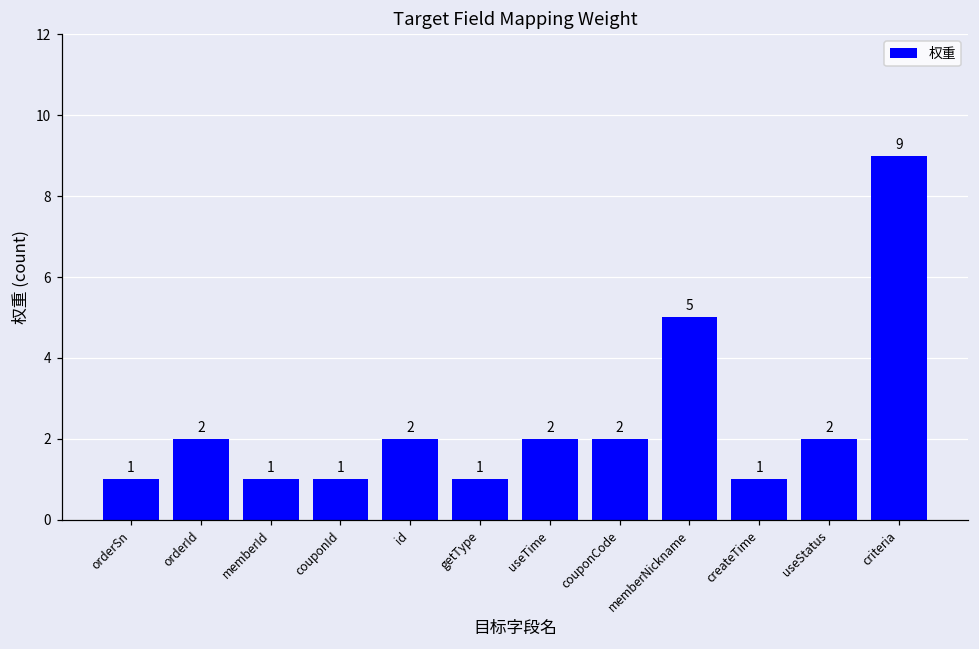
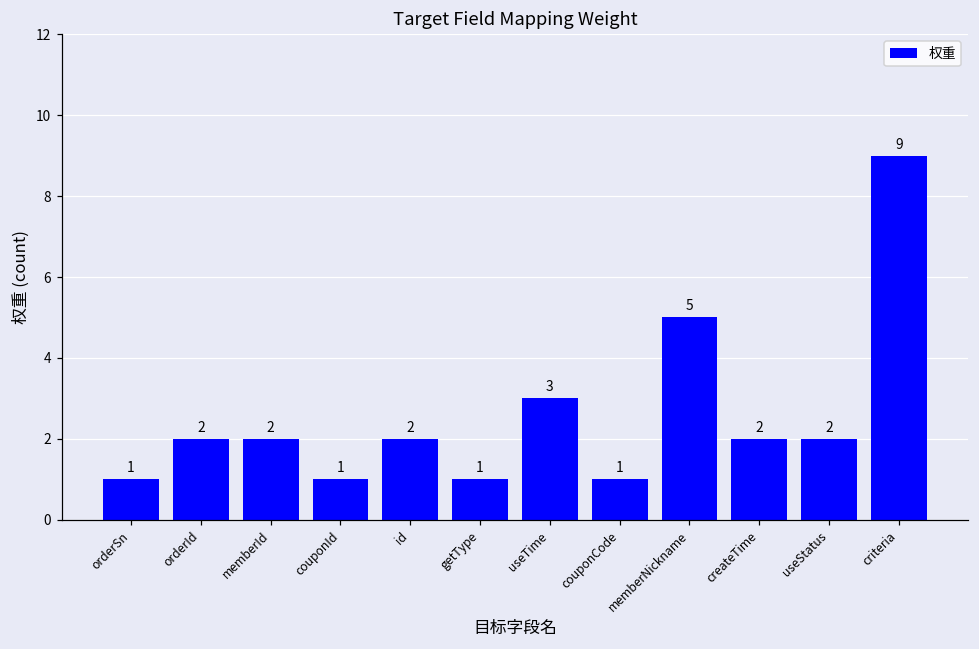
  {
    "orderSn": 1,
    "orderId": 2,
-   "memberId": 1,
+   "memberId": 2,
    "couponId": 1,
    "id": 2,
    "getType": 1,
-   "useTime": 2,
-   "couponCode": 2,
+   "useTime": 3,
+   "couponCode": 1,
    "memberNickname": 5,
-   "createTime": 1,
+   "createTime": 2,
    "useStatus": 2,
    "criteria": 9
  }
